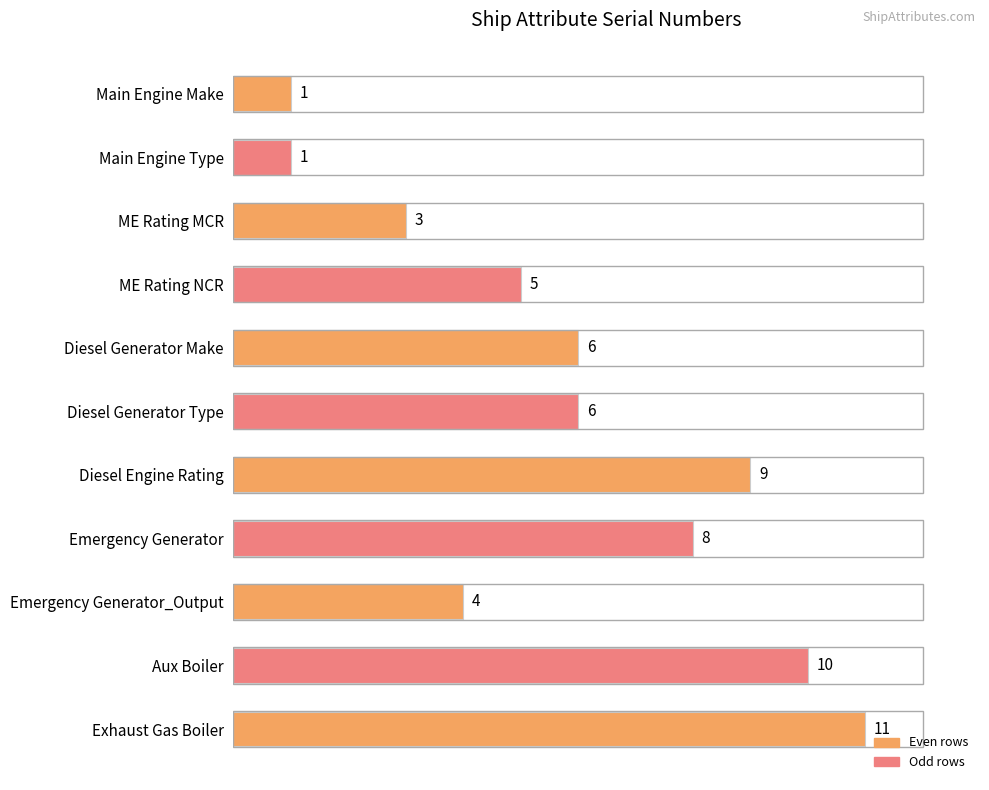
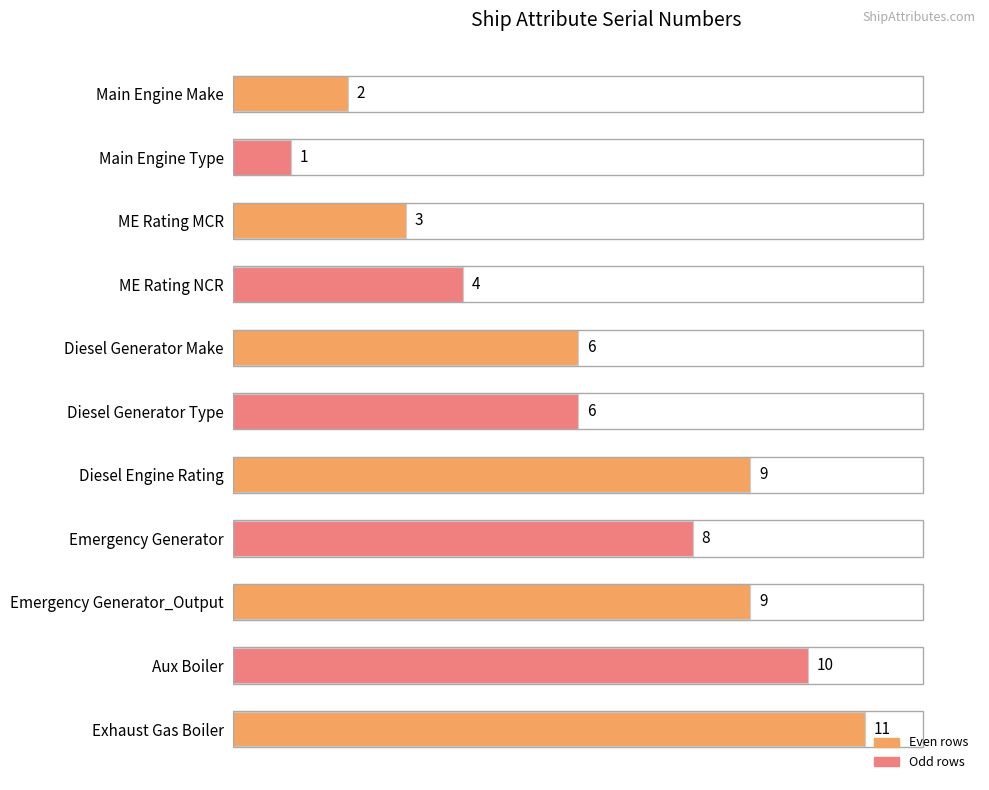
  {
-   "Main Engine Make": 1,
+   "Main Engine Make": 2,
    "Main Engine Type": 1,
    "ME Rating MCR": 3,
-   "ME Rating NCR": 5,
+   "ME Rating NCR": 4,
    "Diesel Generator Make": 6,
    "Diesel Generator Type": 6,
    "Diesel Engine Rating": 9,
    "Emergency Generator": 8,
-   "Emergency Generator_Output": 4,
+   "Emergency Generator_Output": 9,
    "Aux Boiler": 10,
    "Exhaust Gas Boiler": 11
  }
